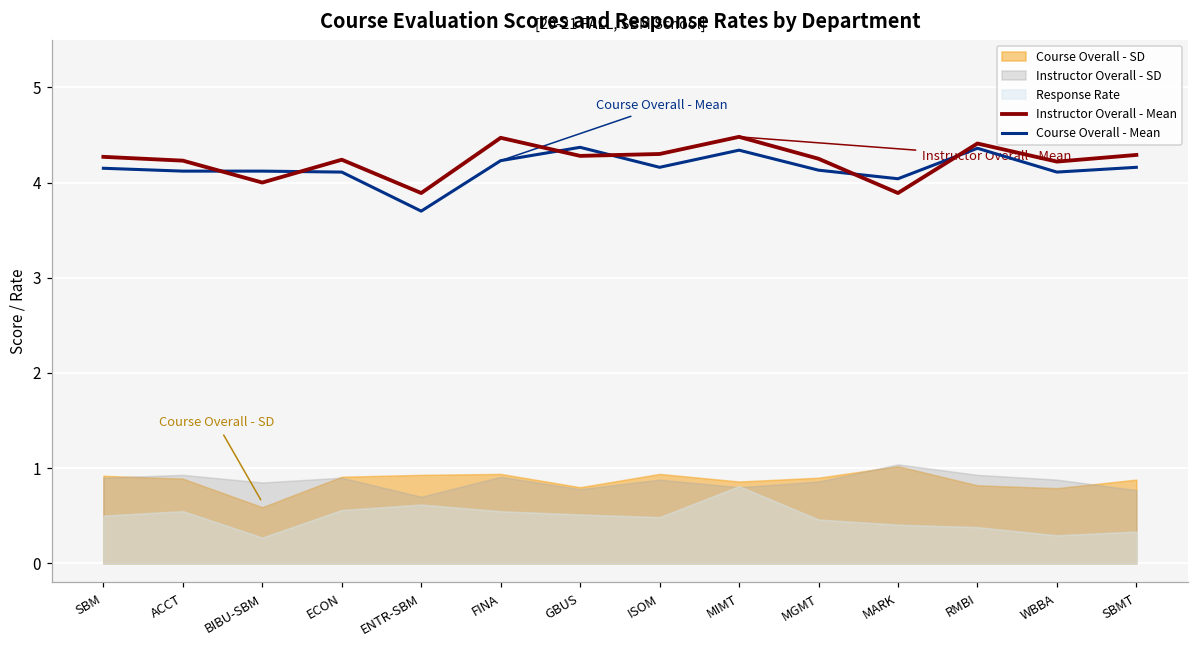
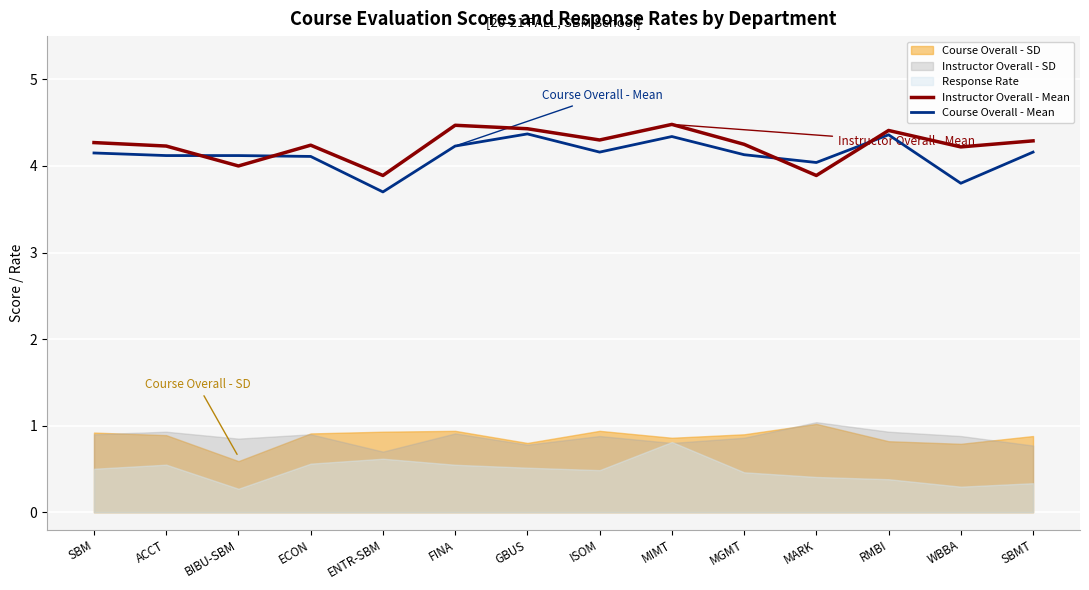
  {
    "Instructor Overall - Mean": {
      "SBM": 4.3,
      "ACCT": 4.2,
      "BIBU-SBM": 4.0,
      "ECON": 4.2,
      "ENTR-SBM": 3.9,
      "FINA": 4.5,
-     "GBUS": 4.3,
+     "GBUS": 4.4,
      "ISOM": 4.3,
      "MIMT": 4.5,
      "MGMT": 4.3,
      "MARK": 3.9,
      "RMBI": 4.4,
      "WBBA": 4.2,
      "SBMT": 4.3
    },
    "Course Overall - SD": {
      "ACCT": 0.9,
      "BIBU-SBM": 0.6,
      "ENTR-SBM": 0.9,
      "FINA": 0.9,
      "ISOM": 0.9,
      "MIMT": 0.9,
      "MGMT": 0.9,
      "RMBI": 0.8,
      "WBBA": 0.8,
      "SBMT": 0.9
    },
    "Course Overall - Mean": {
      "SBM": 4.2,
      "ACCT": 4.1,
      "BIBU-SBM": 4.1,
      "ECON": 4.1,
      "ENTR-SBM": 3.7,
      "FINA": 4.2,
      "GBUS": 4.4,
      "ISOM": 4.2,
      "MIMT": 4.3,
      "MGMT": 4.1,
      "MARK": 4.0,
      "RMBI": 4.4,
-     "WBBA": 4.1,
+     "WBBA": 3.8,
      "SBMT": 4.2
    }
  }
